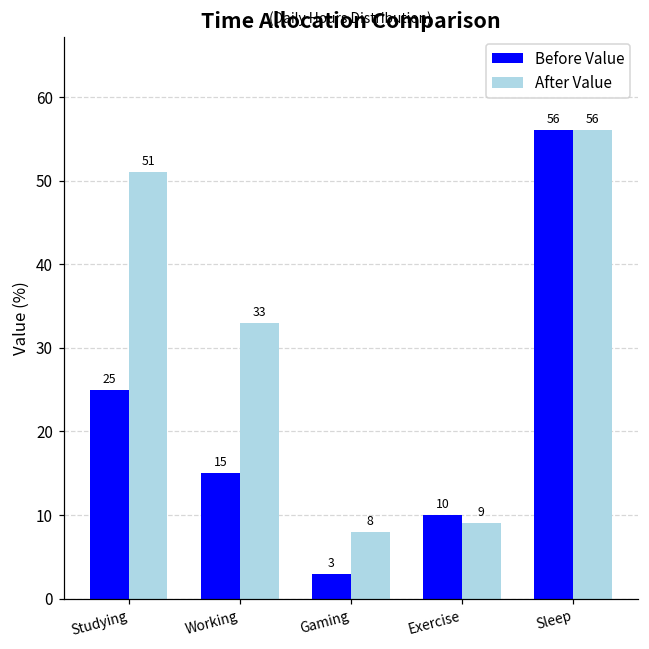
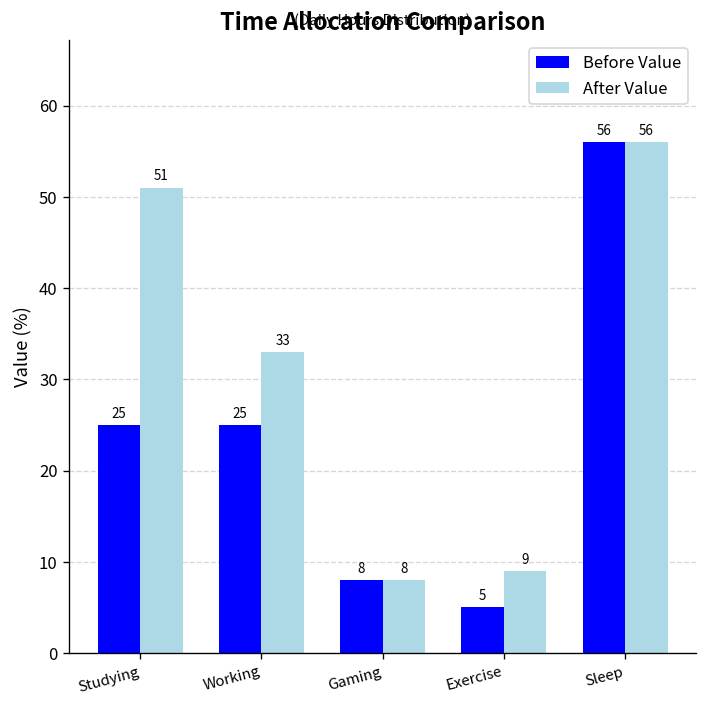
  {
    "Before Value": {
      "Studying": 25,
-     "Working": 15,
-     "Gaming": 3,
-     "Exercise": 10,
+     "Working": 25,
+     "Gaming": 8,
+     "Exercise": 5,
      "Sleep": 56
    },
    "After Value": {
      "Studying": 51,
      "Working": 33,
      "Gaming": 8,
      "Exercise": 9,
      "Sleep": 56
    }
  }
